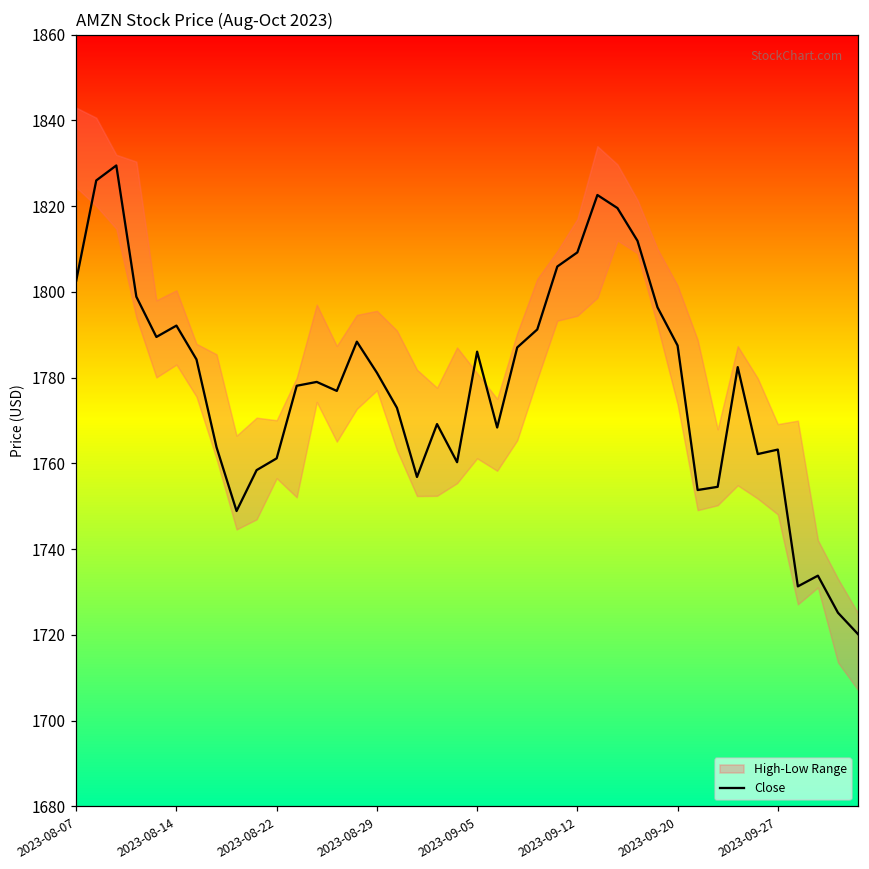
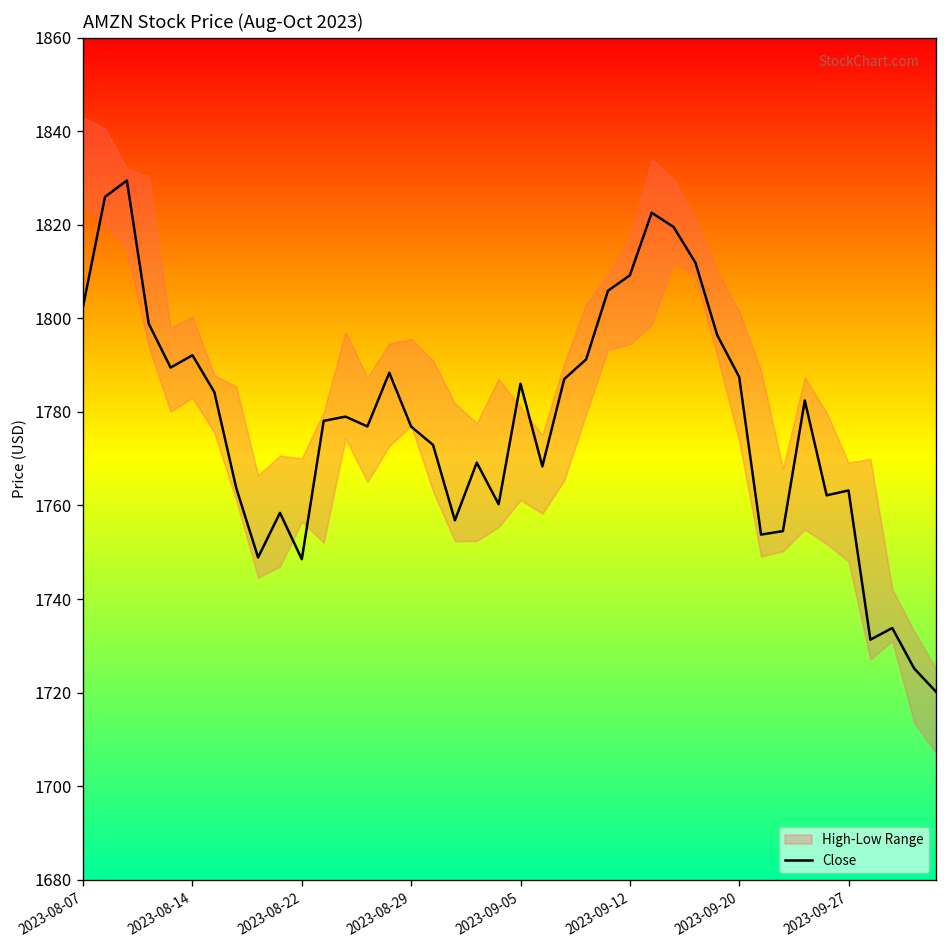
  {
    "Close": {
      "2023-08-07": 1803,
      "2023-08-14": 1792,
-     "2023-08-22": 1761,
-     "2023-08-29": 1781,
+     "2023-08-22": 1749,
+     "2023-08-29": 1777,
      "2023-09-05": 1786,
      "2023-09-12": 1809,
      "2023-09-20": 1787,
      "2023-09-27": 1763
    }
  }
